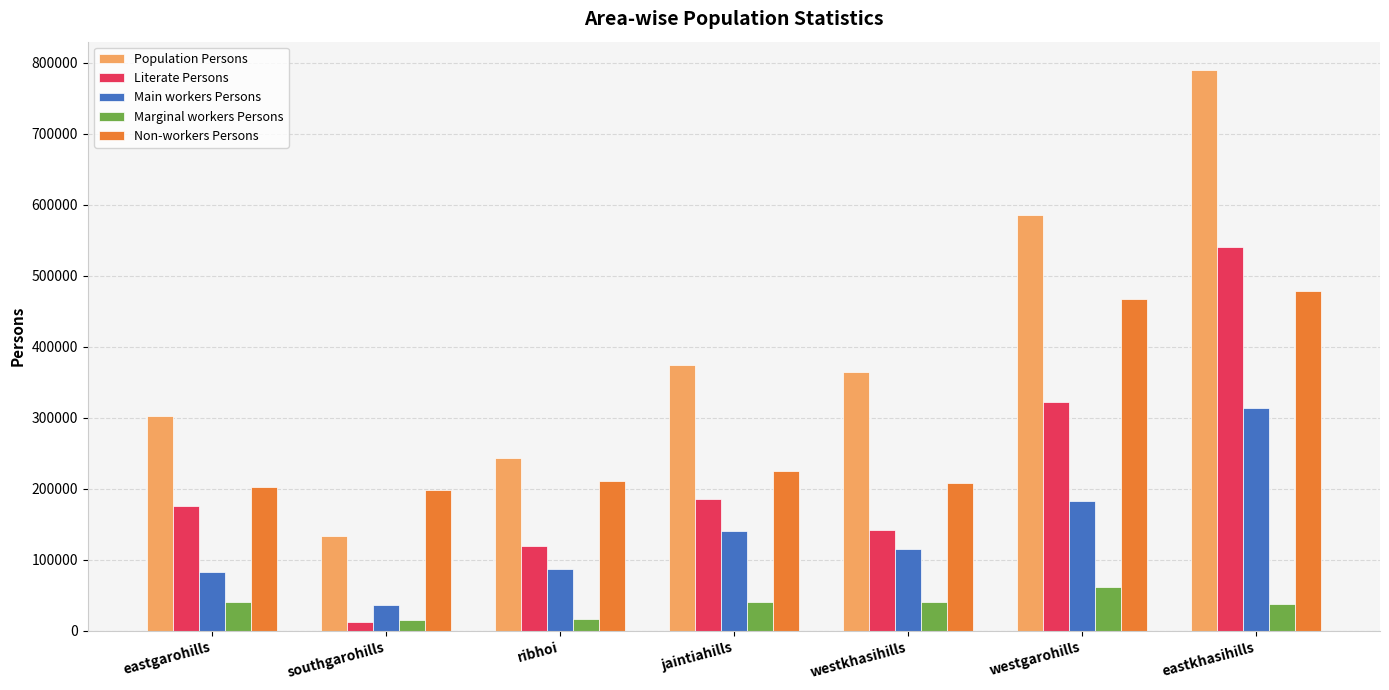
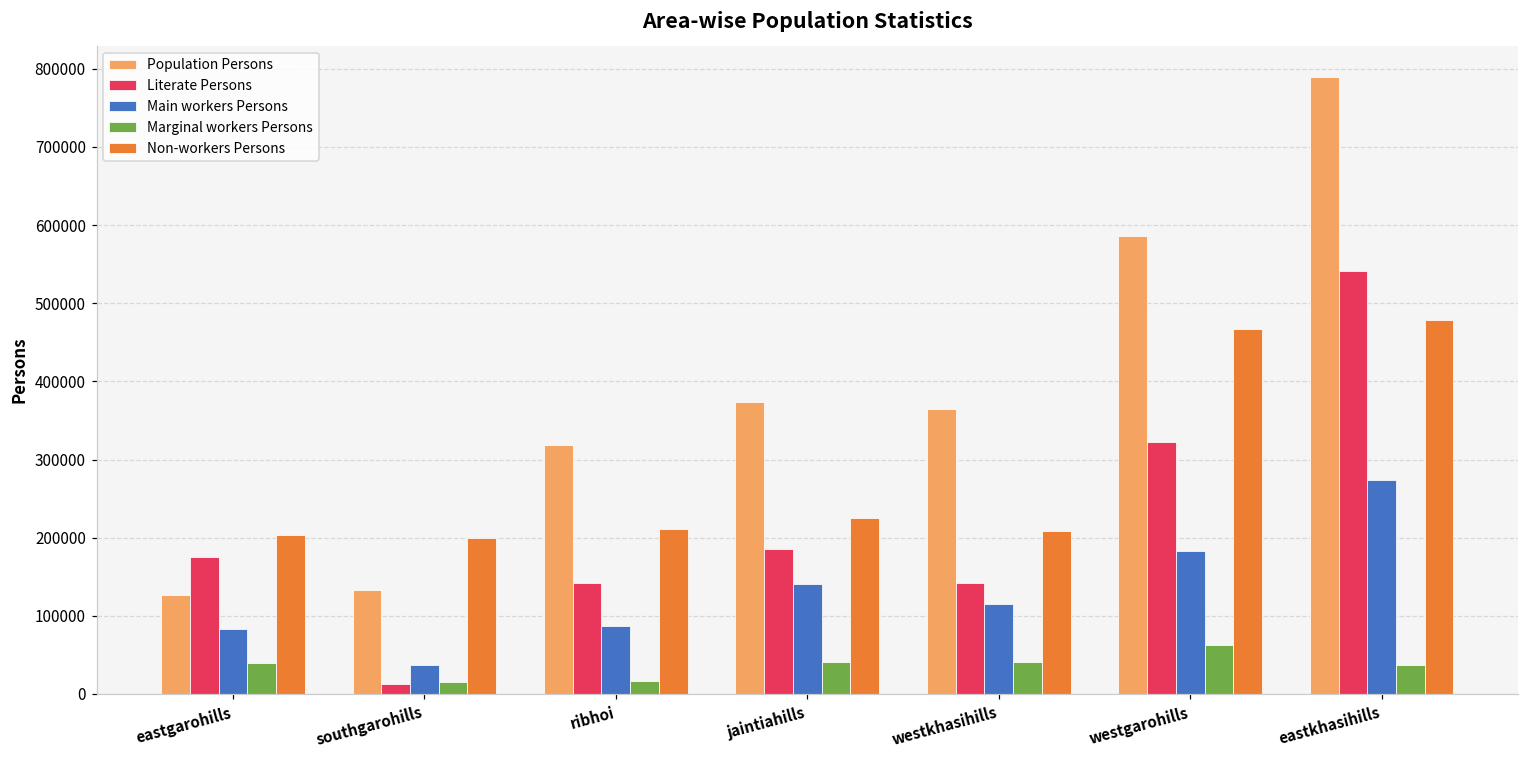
  {
    "Population Persons": {
-     "eastgarohills": 300000,
+     "eastgarohills": 130000,
      "southgarohills": 130000,
-     "ribhoi": 240000,
+     "ribhoi": 320000,
      "jaintiahills": 370000,
      "westkhasihills": 360000,
      "westgarohills": 590000,
      "eastkhasihills": 790000
    },
    "Literate Persons": {
      "eastgarohills": 180000,
      "southgarohills": 10000,
-     "ribhoi": 120000,
+     "ribhoi": 140000,
      "jaintiahills": 190000,
      "westkhasihills": 140000,
      "westgarohills": 320000,
      "eastkhasihills": 540000
    },
    "Main workers Persons": {
      "eastgarohills": 80000,
      "southgarohills": 40000,
      "ribhoi": 90000,
      "jaintiahills": 140000,
      "westkhasihills": 120000,
      "westgarohills": 180000,
-     "eastkhasihills": 310000
+     "eastkhasihills": 270000
    },
    "Marginal workers Persons": {
      "eastgarohills": 40000,
      "southgarohills": 20000,
      "ribhoi": 20000,
      "jaintiahills": 40000,
      "westkhasihills": 40000,
      "westgarohills": 60000,
      "eastkhasihills": 40000
    },
    "Non-workers Persons": {
      "eastgarohills": 200000,
      "southgarohills": 200000,
      "ribhoi": 210000,
      "jaintiahills": 230000,
      "westkhasihills": 210000,
      "westgarohills": 470000,
      "eastkhasihills": 480000
    }
  }
